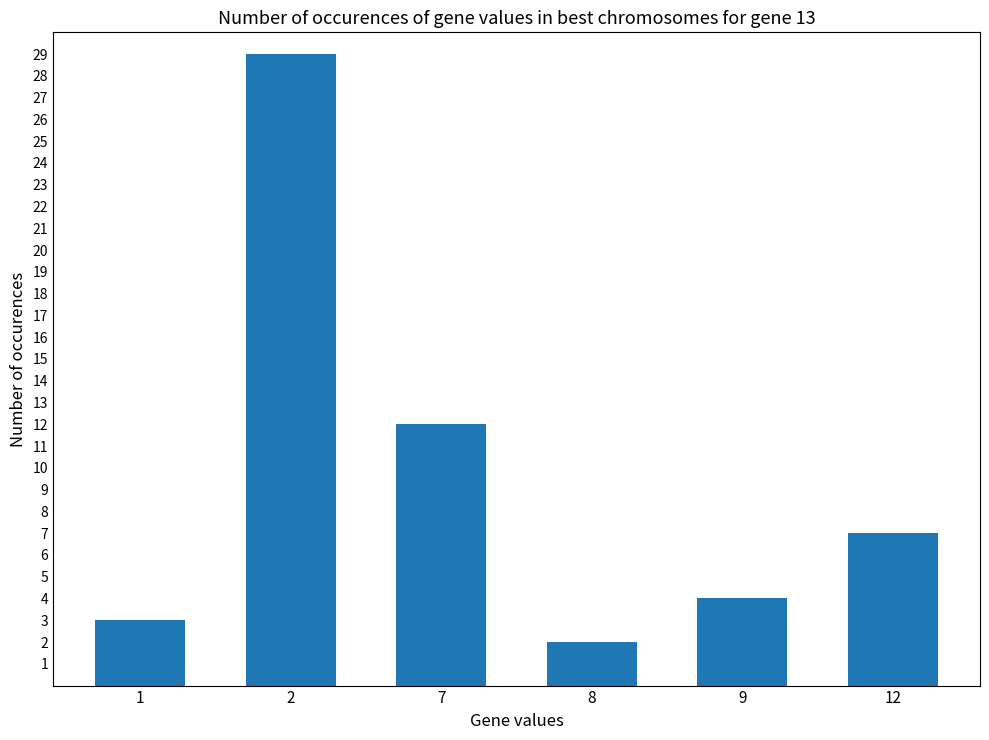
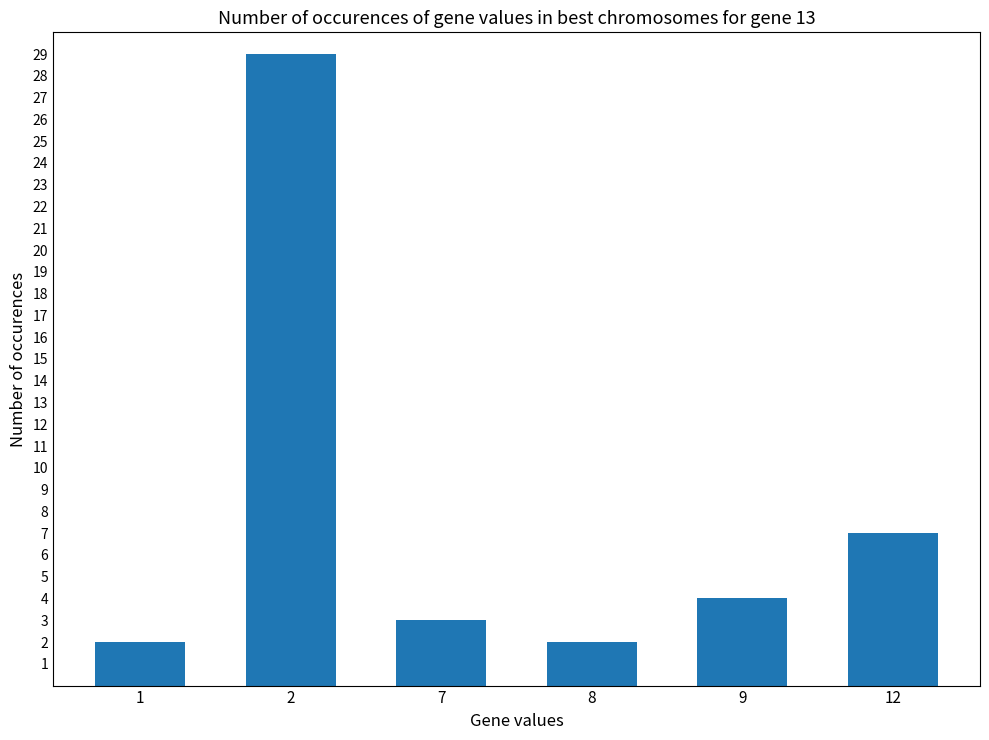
  {
-   "1": 3,
+   "1": 2,
    "2": 29,
-   "7": 12,
+   "7": 3,
    "8": 2,
    "9": 4,
    "12": 7
  }
